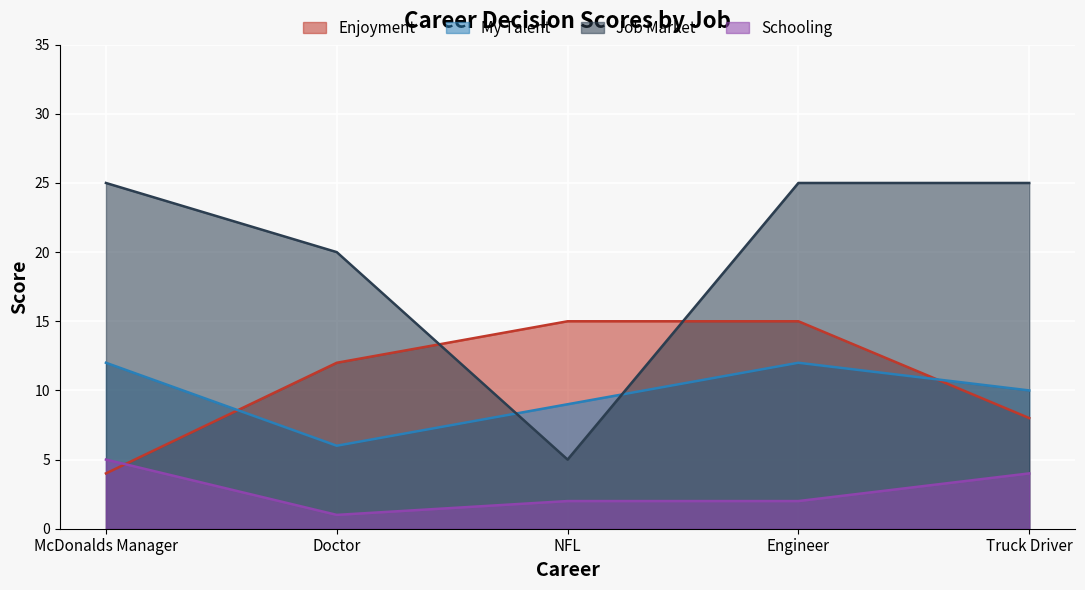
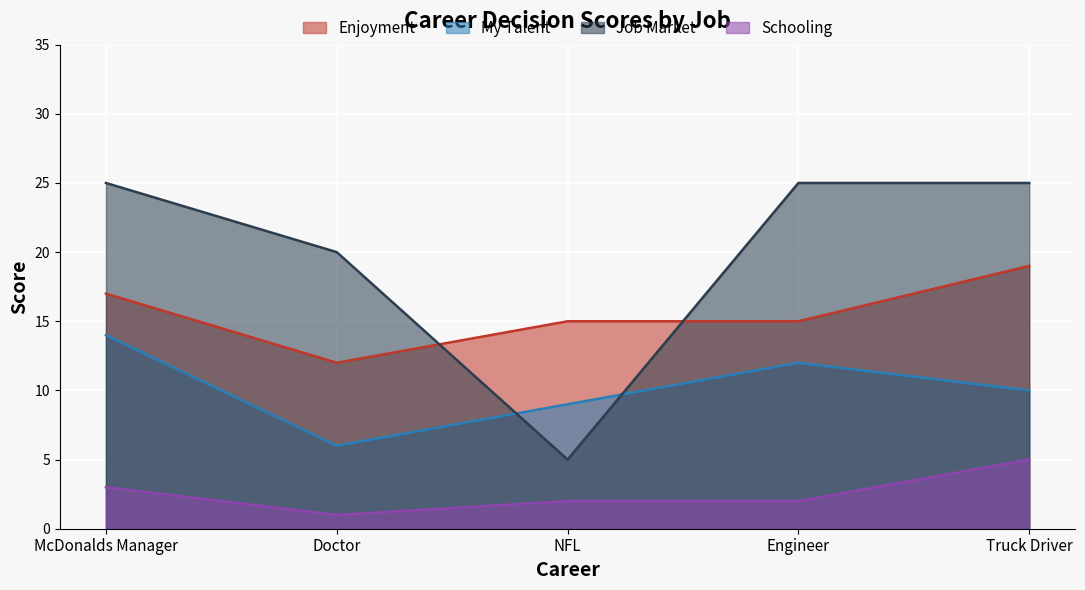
  {
    "Enjoyment": {
-     "McDonalds Manager": 4,
+     "McDonalds Manager": 17,
      "Doctor": 12,
      "NFL": 15,
      "Engineer": 15,
-     "Truck Driver": 8
+     "Truck Driver": 19
    },
    "My Talent": {
-     "McDonalds Manager": 12,
+     "McDonalds Manager": 14,
      "Doctor": 6,
      "NFL": 9,
      "Engineer": 12,
      "Truck Driver": 10
    },
    "Job Market": {
      "McDonalds Manager": 25,
      "Doctor": 20,
      "NFL": 5,
      "Engineer": 25,
      "Truck Driver": 25
    },
    "Schooling": {
-     "McDonalds Manager": 5,
+     "McDonalds Manager": 3,
      "Doctor": 1,
      "NFL": 2,
      "Engineer": 2,
-     "Truck Driver": 4
+     "Truck Driver": 5
    }
  }
